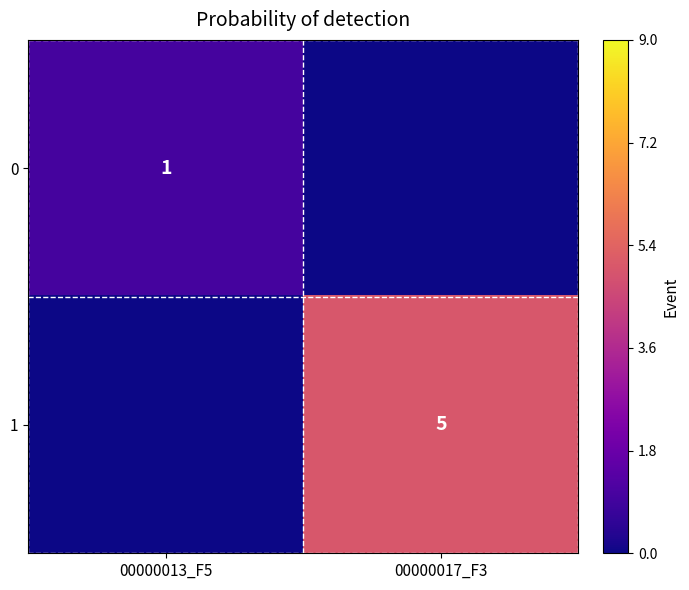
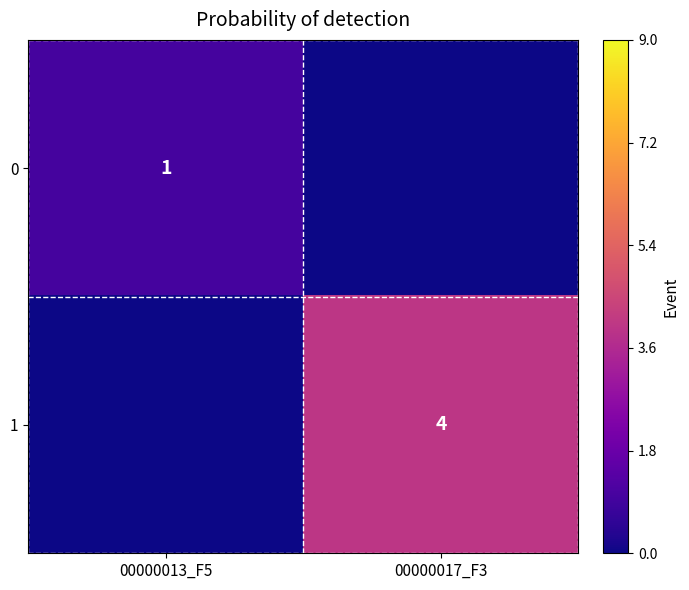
  {
    "0": {
      "00000013_F5": 1
    },
    "1": {
-     "00000017_F3": 5
+     "00000017_F3": 4
    }
  }
